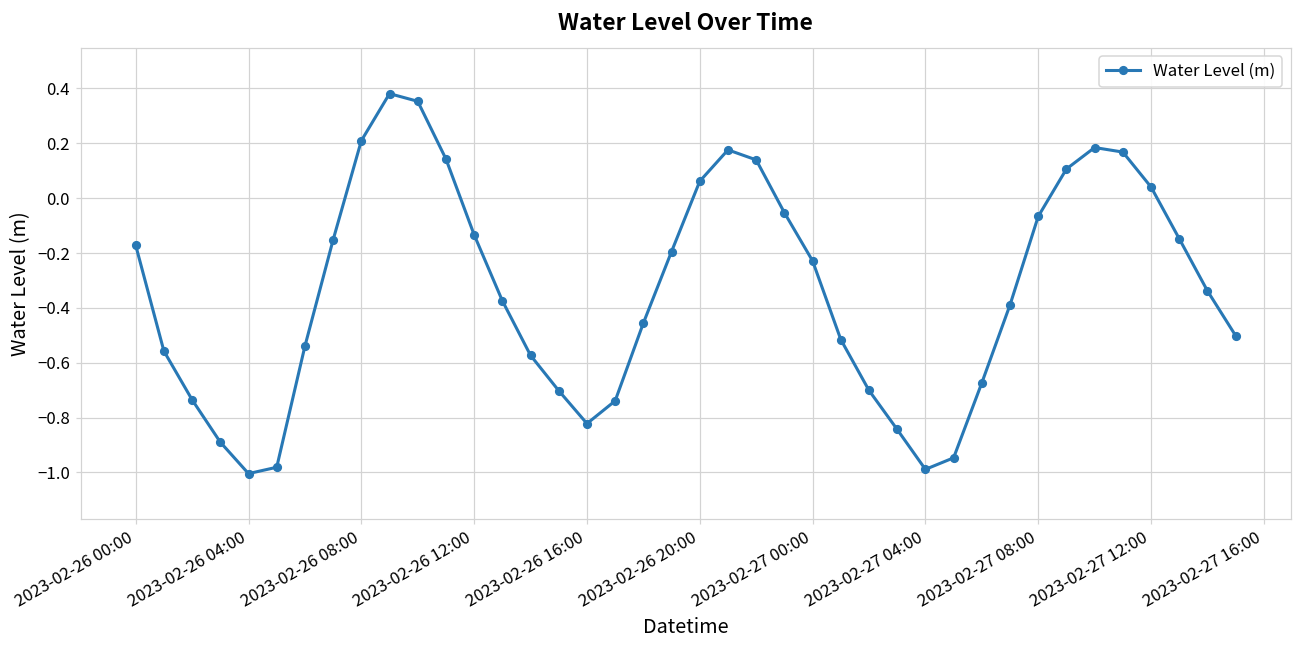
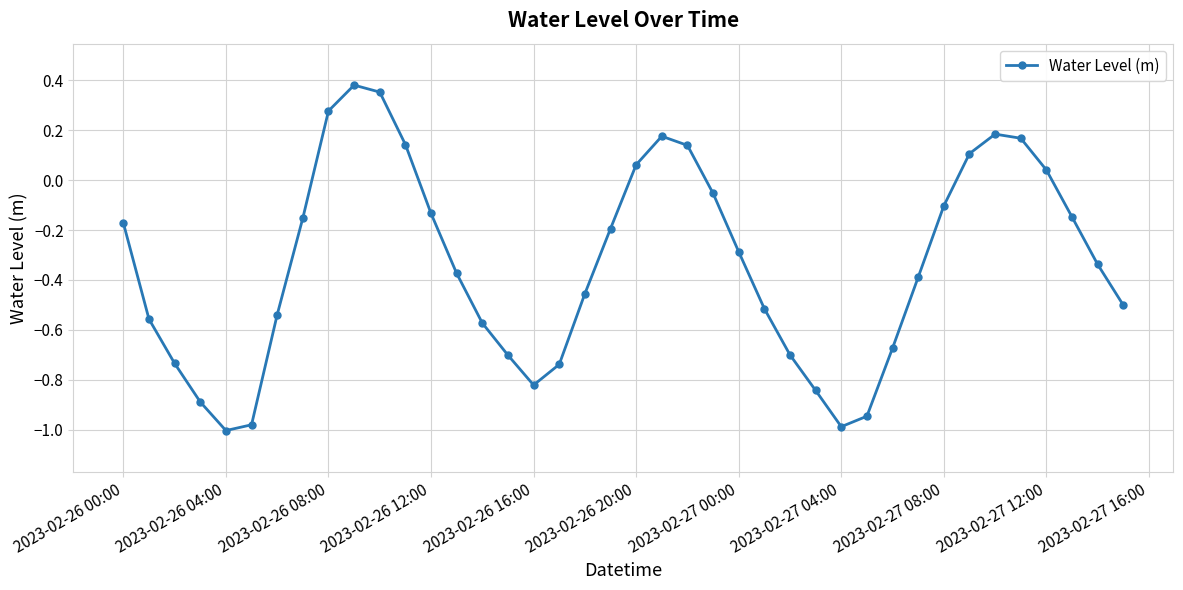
  {
    "2023-02-26 00:00": -0.17,
    "2023-02-26 04:00": -1.00,
-   "2023-02-26 08:00": 0.21,
+   "2023-02-26 08:00": 0.28,
    "2023-02-26 12:00": -0.13,
    "2023-02-26 16:00": -0.82,
    "2023-02-26 20:00": 0.06,
-   "2023-02-27 00:00": -0.23,
+   "2023-02-27 00:00": -0.29,
    "2023-02-27 04:00": -0.99,
-   "2023-02-27 08:00": -0.07,
+   "2023-02-27 08:00": -0.10,
    "2023-02-27 12:00": 0.04
  }
